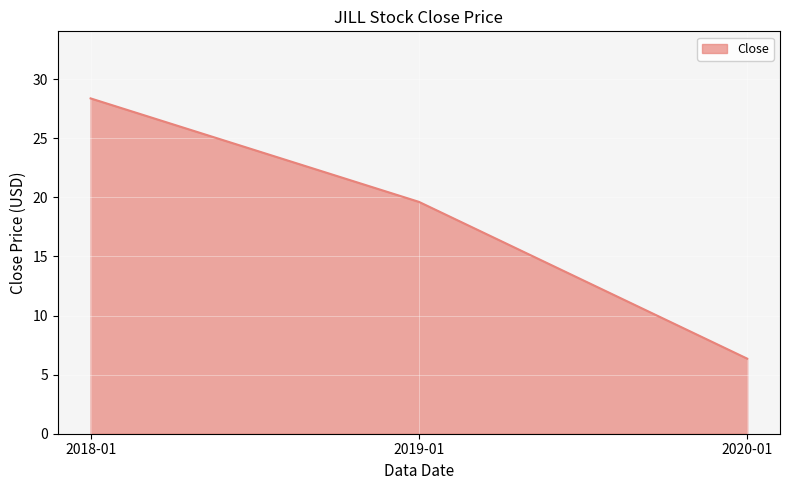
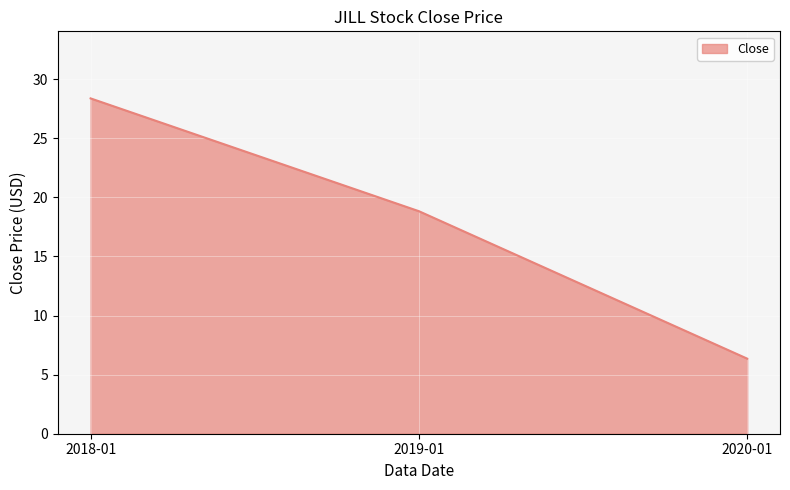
  {
    "2018-01": 28.4,
-   "2019-01": 19.6,
+   "2019-01": 18.8,
    "2020-01": 6.4
  }
